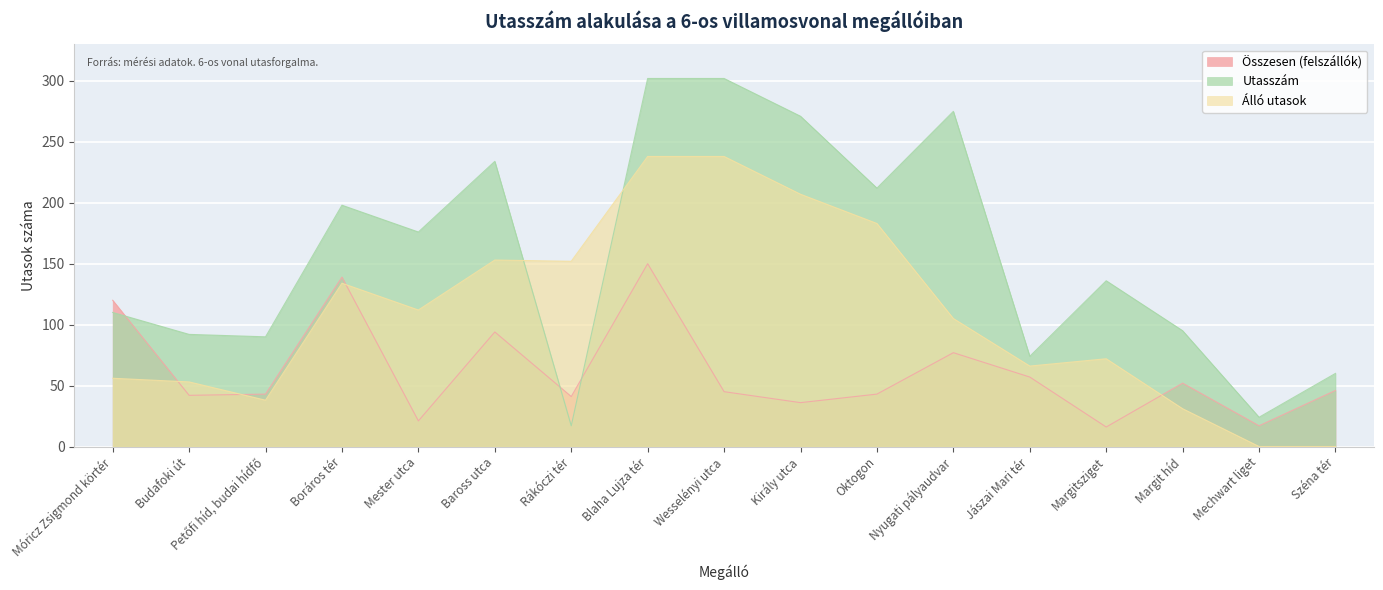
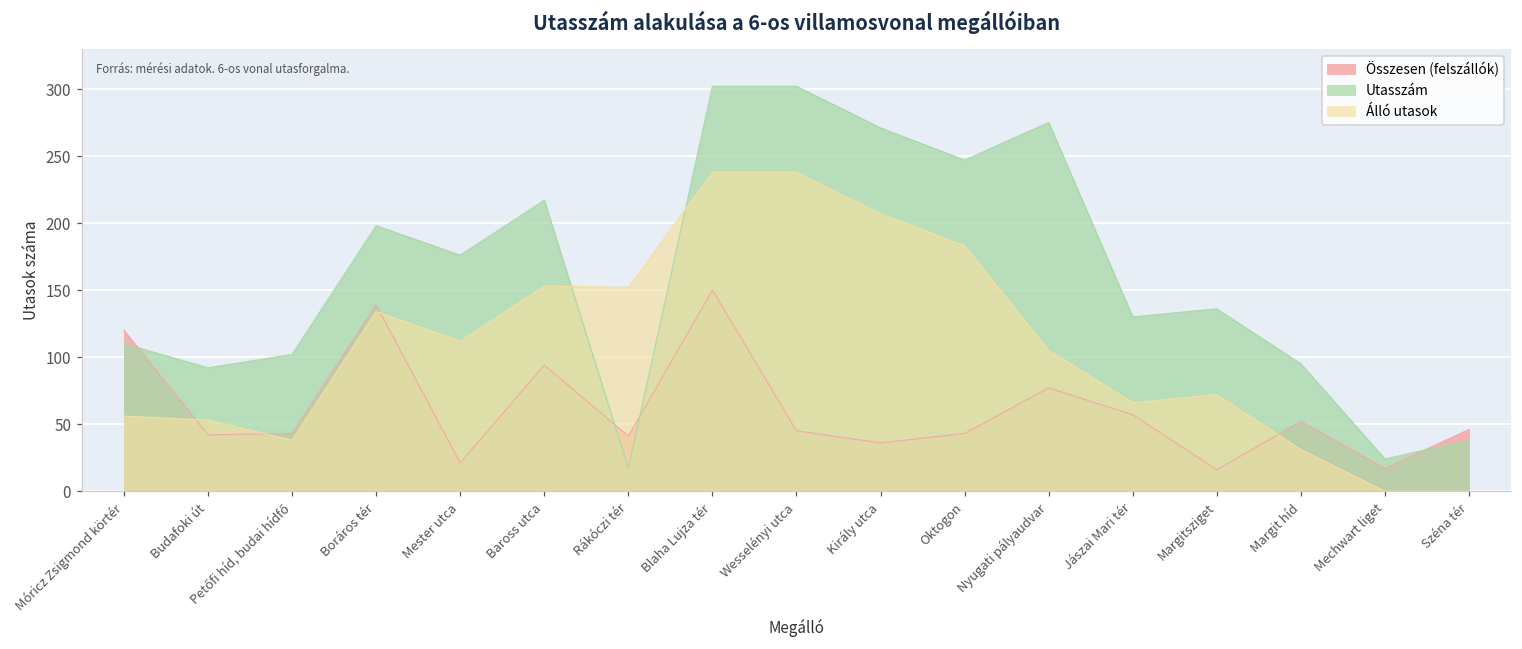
  {
    "Utasszám": {
      "Móricz Zsigmond körtér": 110,
      "Budafoki út": 92,
-     "Petőfi híd, budai hídfő": 90,
+     "Petőfi híd, budai hídfő": 102,
      "Boráros tér": 198,
      "Mester utca": 176,
-     "Baross utca": 234,
+     "Baross utca": 217,
      "Rákóczi tér": 17,
      "Blaha Lujza tér": 302,
      "Wesselényi utca": 302,
      "Király utca": 271,
-     "Oktogon": 212,
+     "Oktogon": 247,
      "Nyugati pályaudvar": 275,
-     "Jászai Mari tér": 74,
+     "Jászai Mari tér": 130,
      "Margitsziget": 136,
      "Margit híd": 95,
      "Mechwart liget": 24,
-     "Széna tér": 60
+     "Széna tér": 38
    }
  }
